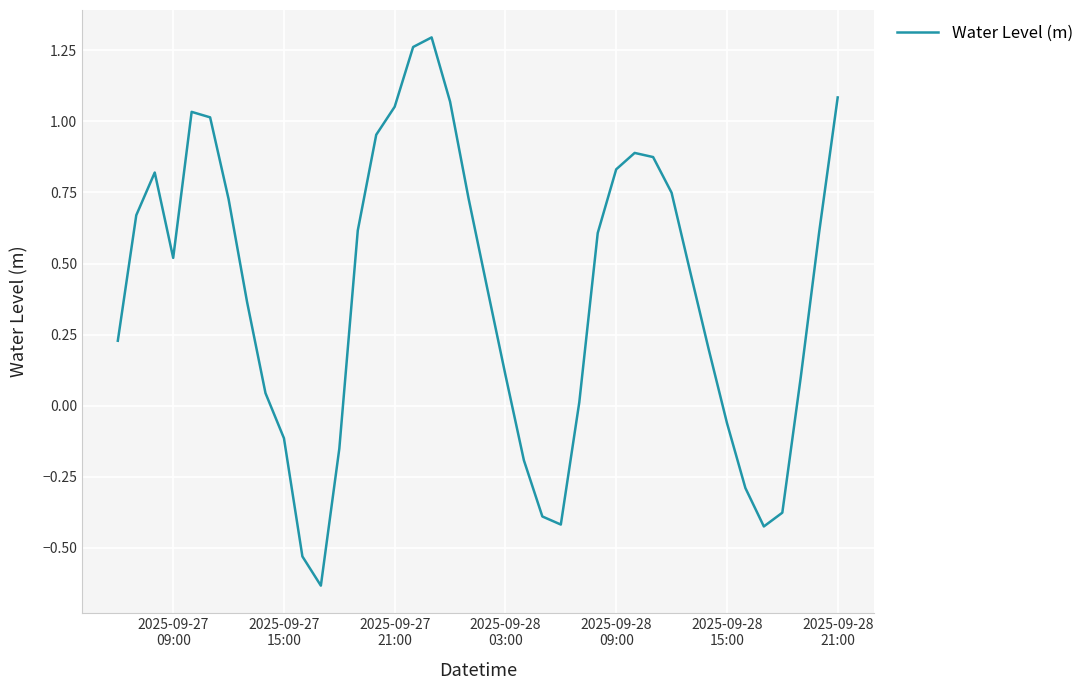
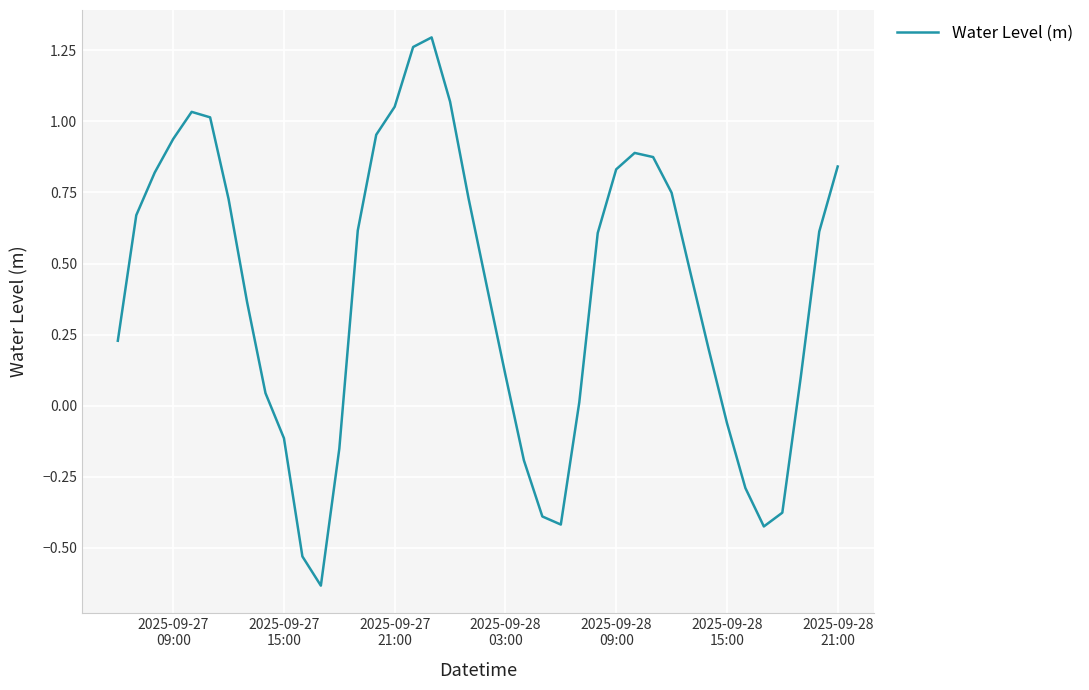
  {
-   "2025-09-27 09:00": 0.52,
+   "2025-09-27 09:00": 0.94,
    "2025-09-27 15:00": -0.11,
    "2025-09-27 21:00": 1.05,
    "2025-09-28 03:00": 0.11,
    "2025-09-28 09:00": 0.83,
    "2025-09-28 15:00": -0.06,
-   "2025-09-28 21:00": 1.08
+   "2025-09-28 21:00": 0.84
  }
